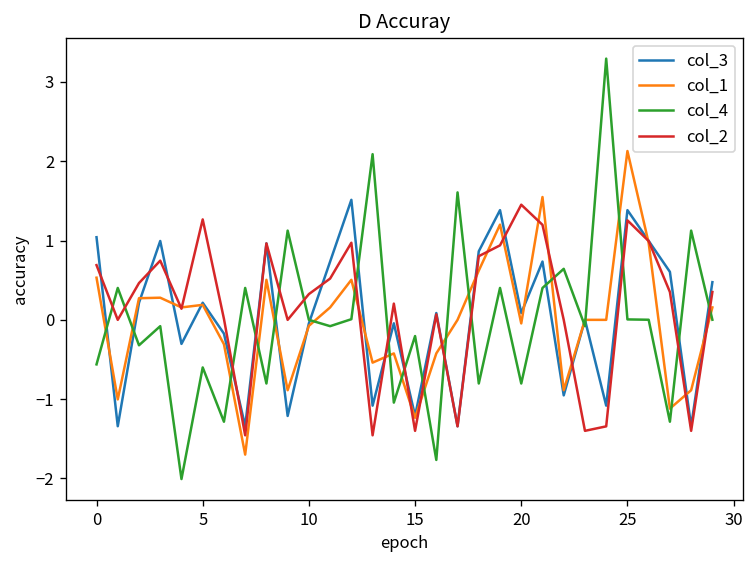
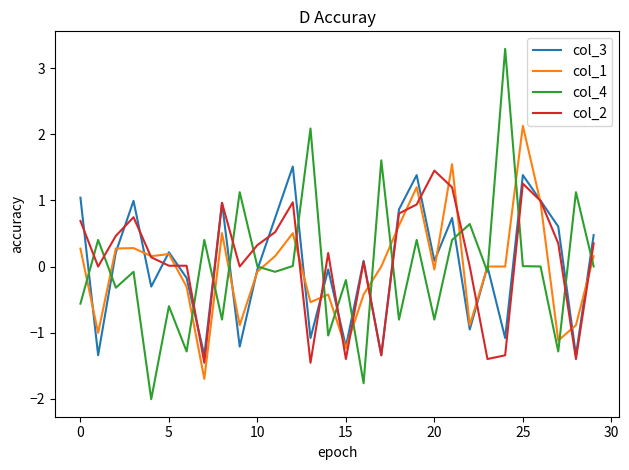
  {
    "col_3": {
      "0": 1.0,
      "20": 0.1,
      "25": 1.4
    },
    "col_1": {
-     "0": 0.5,
+     "0": 0.3,
      "20": 0.0,
      "25": 2.1
    },
    "col_4": {
      "0": -0.6,
      "5": -0.6,
      "10": 0.0,
      "15": -0.2,
      "20": -0.8,
      "25": 0.0
    },
    "col_2": {
      "0": 0.7,
-     "5": 1.3,
+     "5": 0.0,
      "10": 0.3,
      "15": -1.4,
      "20": 1.5,
      "25": 1.3
    }
  }
